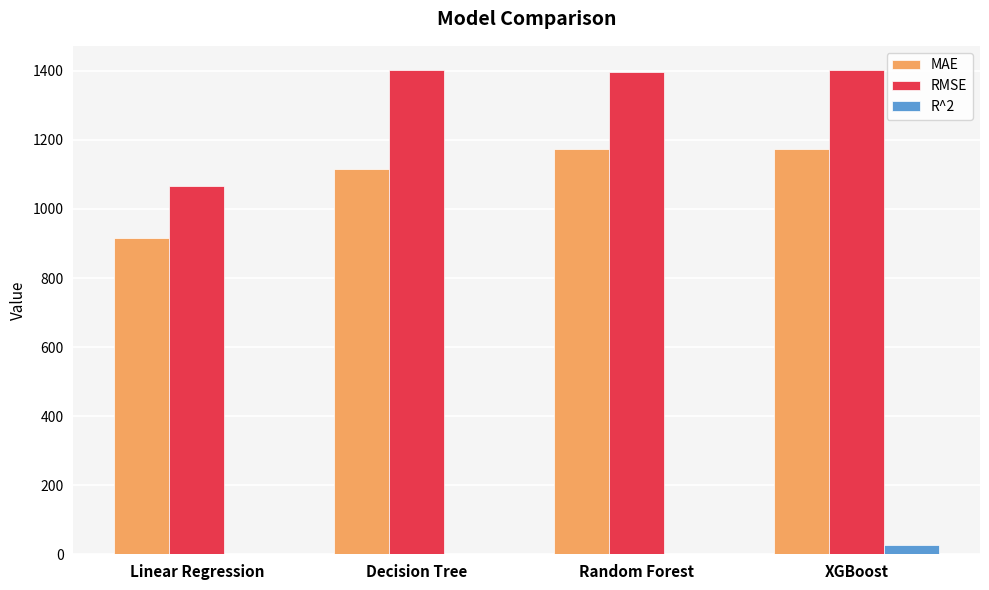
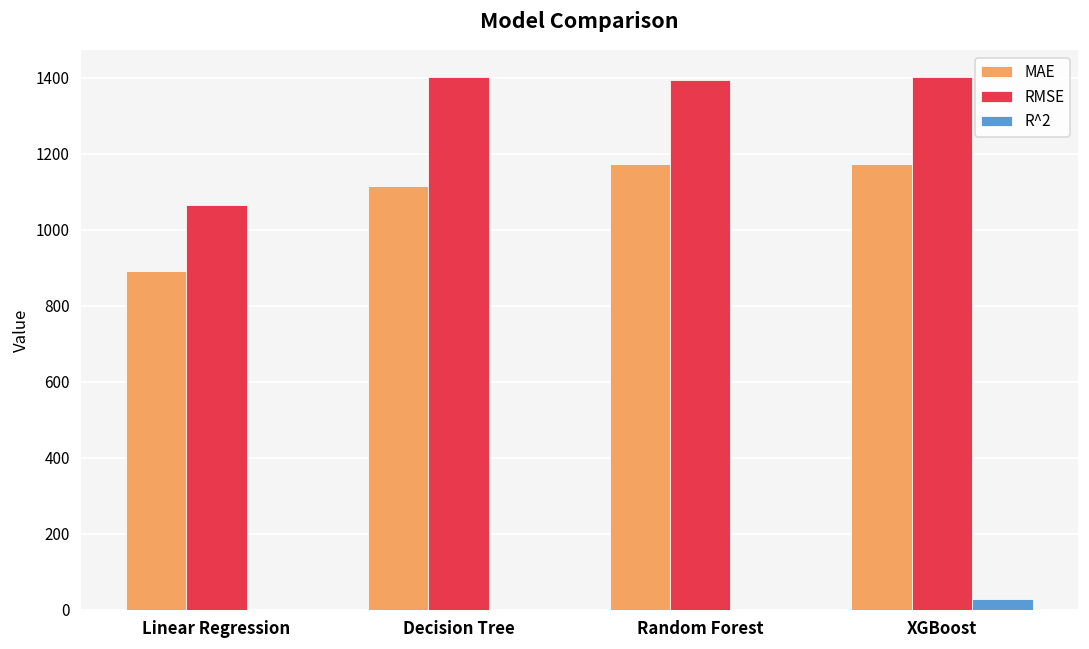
  {
    "MAE": {
-     "Linear Regression": 920,
+     "Linear Regression": 890,
      "Decision Tree": 1110,
      "Random Forest": 1170,
      "XGBoost": 1170
    },
    "RMSE": {
      "Linear Regression": 1070,
      "Decision Tree": 1400,
      "Random Forest": 1400,
      "XGBoost": 1400
    },
    "R^2": {
      "XGBoost": 30
    }
  }
